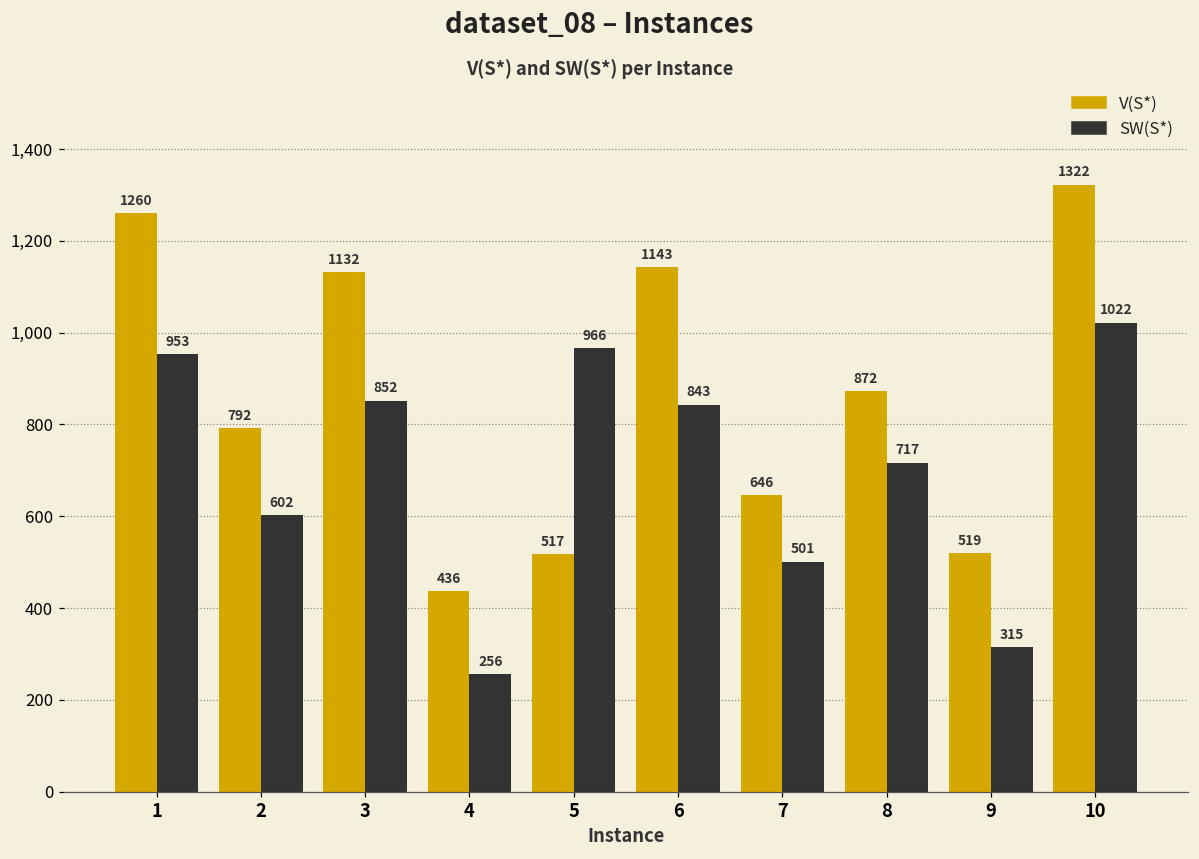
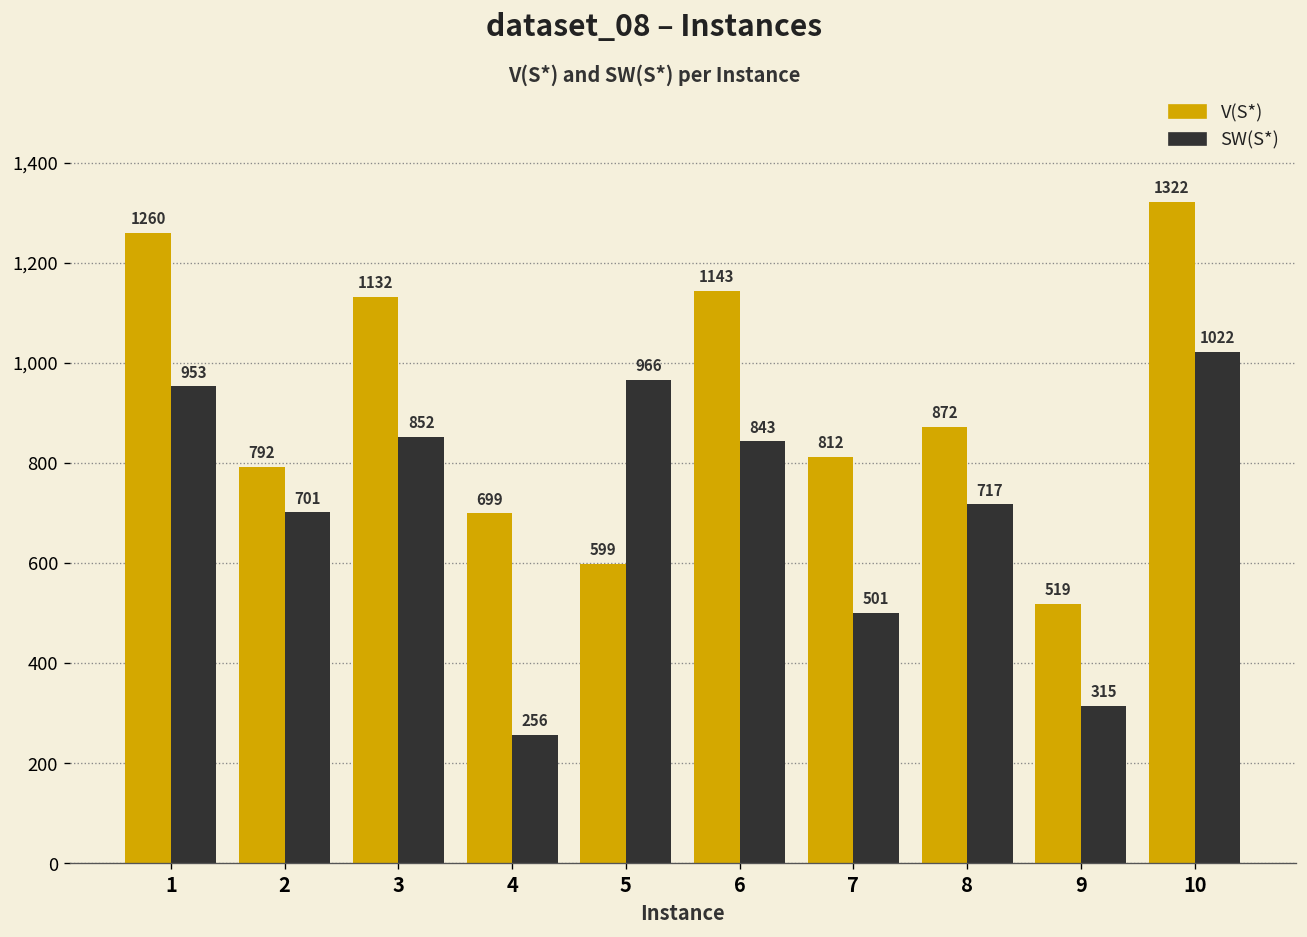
  {
    "V(S*)": {
      "1": 1260,
      "2": 792,
      "3": 1132,
-     "4": 436,
-     "5": 517,
+     "4": 699,
+     "5": 599,
      "6": 1143,
-     "7": 646,
+     "7": 812,
      "8": 872,
      "9": 519,
      "10": 1322
    },
    "SW(S*)": {
      "1": 953,
-     "2": 602,
+     "2": 701,
      "3": 852,
      "4": 256,
      "5": 966,
      "6": 843,
      "7": 501,
      "8": 717,
      "9": 315,
      "10": 1022
    }
  }
